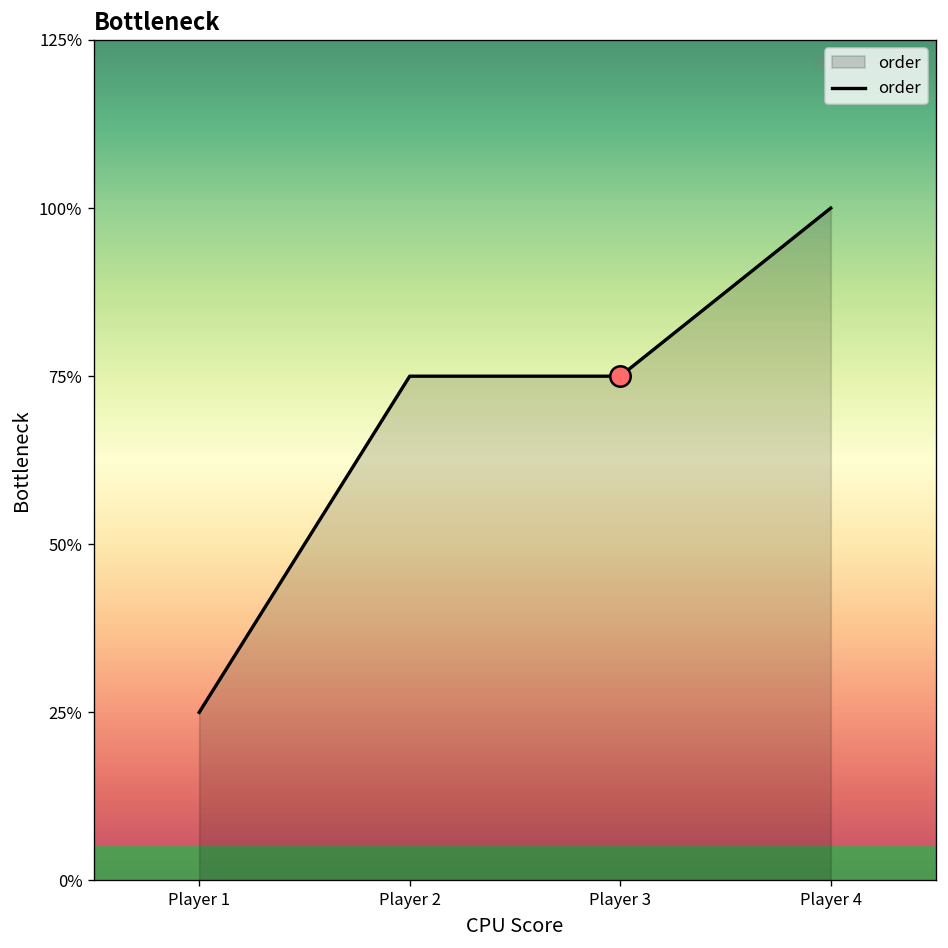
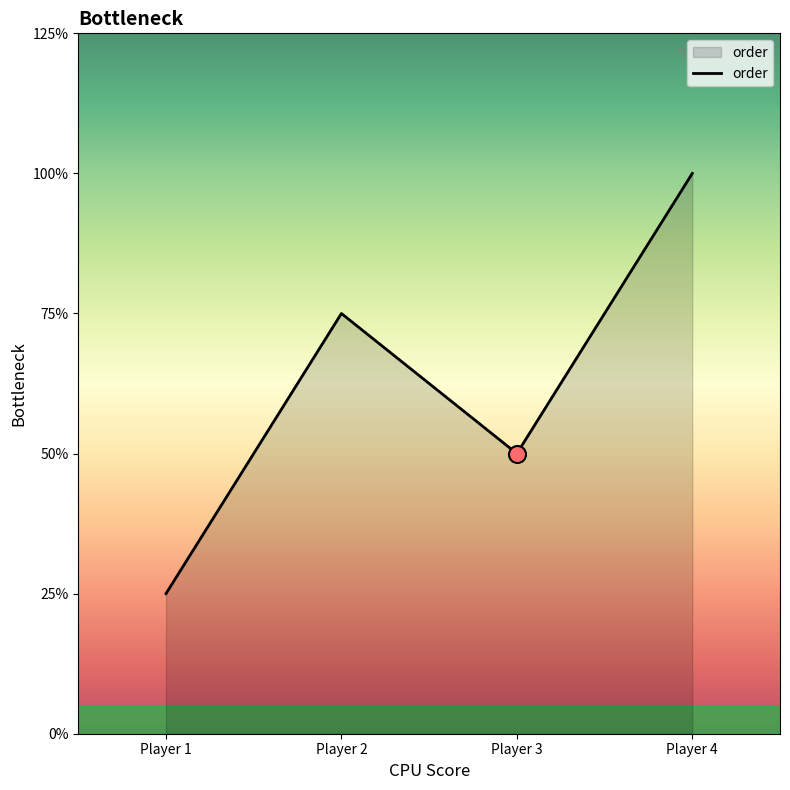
  {
    "order": {
      "Player 1": "25%",
      "Player 2": "75%",
-     "Player 3": "75%",
+     "Player 3": "50%",
      "Player 4": "100%"
    }
  }
